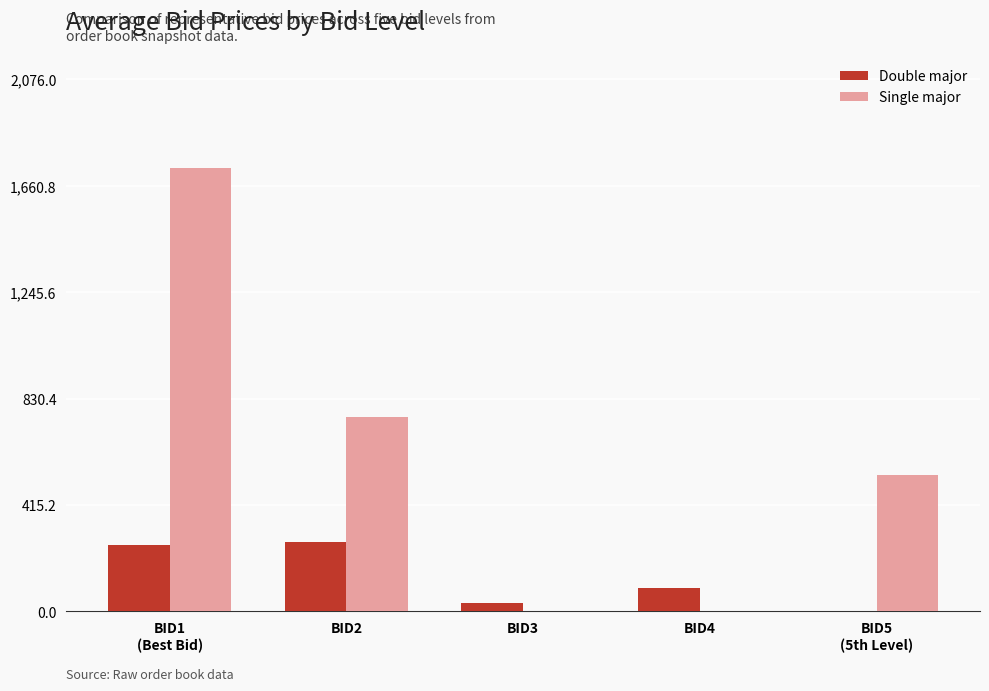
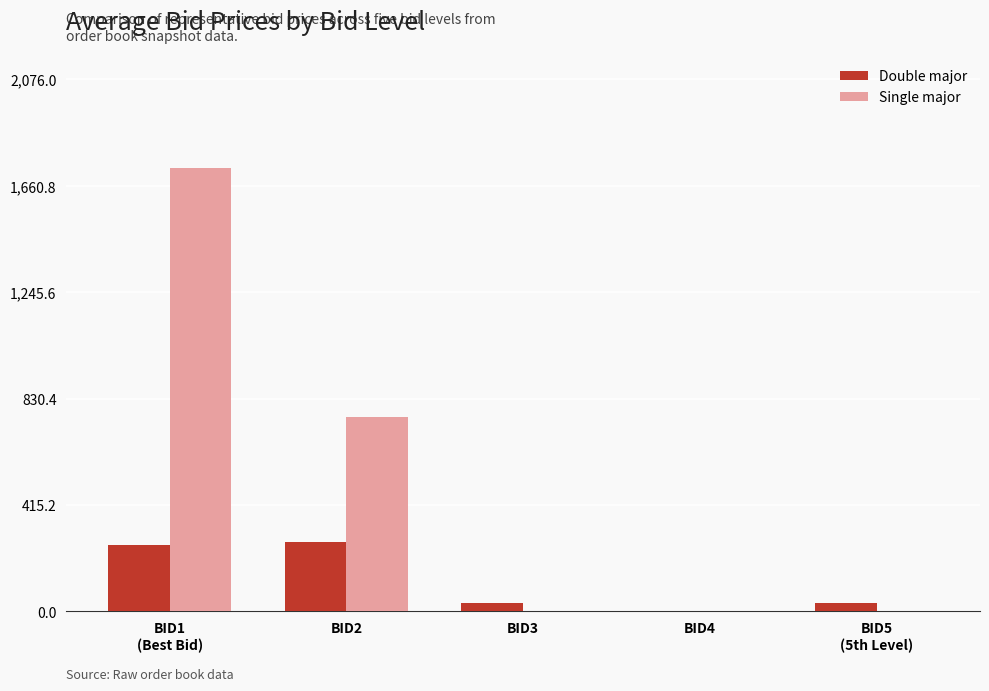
  {
    "Double major": {
      "BID1 (Best Bid)": "260",
      "BID2": "270",
      "BID3": "30",
-     "BID4": "90",
-     "BID5 (5th Level)": "0"
+     "BID4": "0",
+     "BID5 (5th Level)": "30"
    },
    "Single major": {
      "BID1 (Best Bid)": "1,730",
      "BID2": "760",
-     "BID5 (5th Level)": "530"
+     "BID5 (5th Level)": "0"
    }
  }
